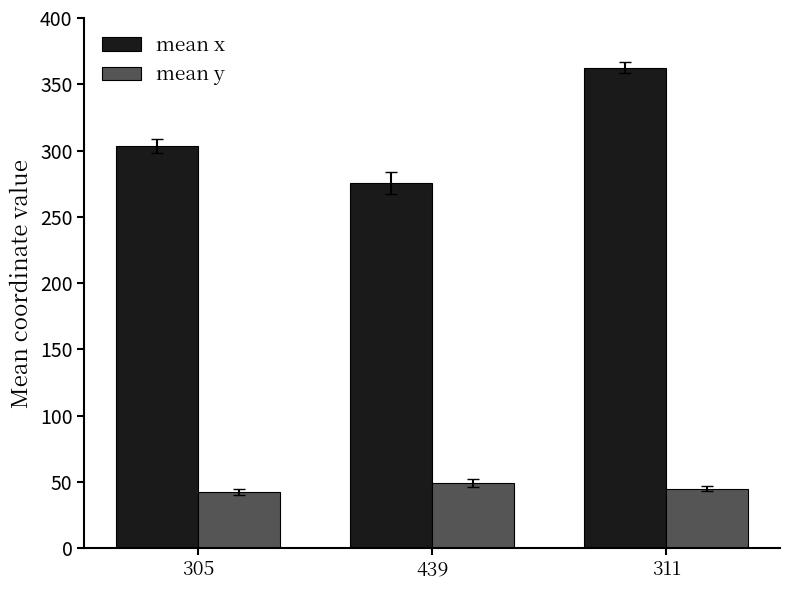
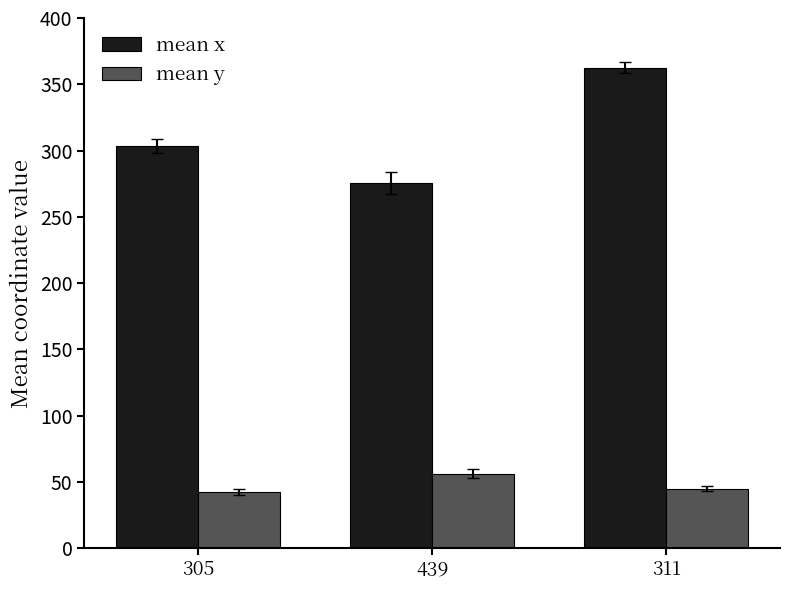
  {
    "mean y": {
      "305": 43,
-     "439": 49,
+     "439": 56,
      "311": 45
    }
  }
